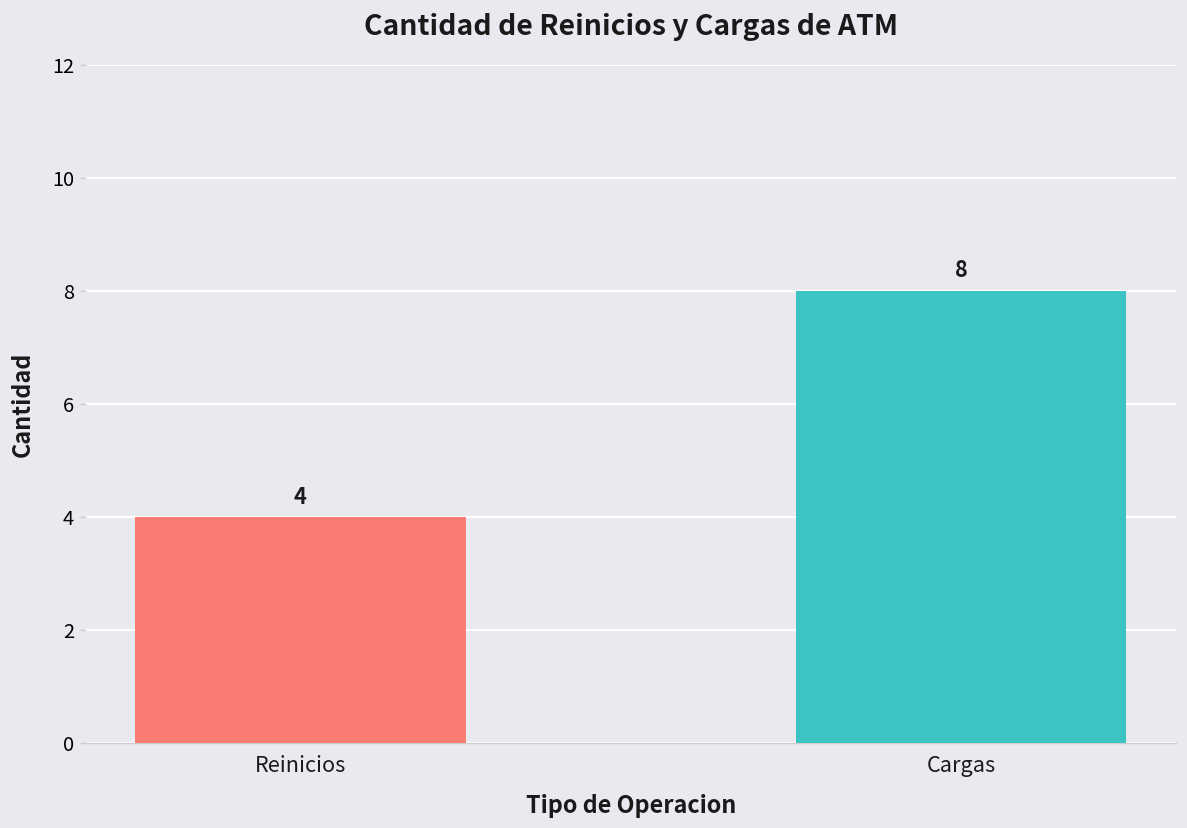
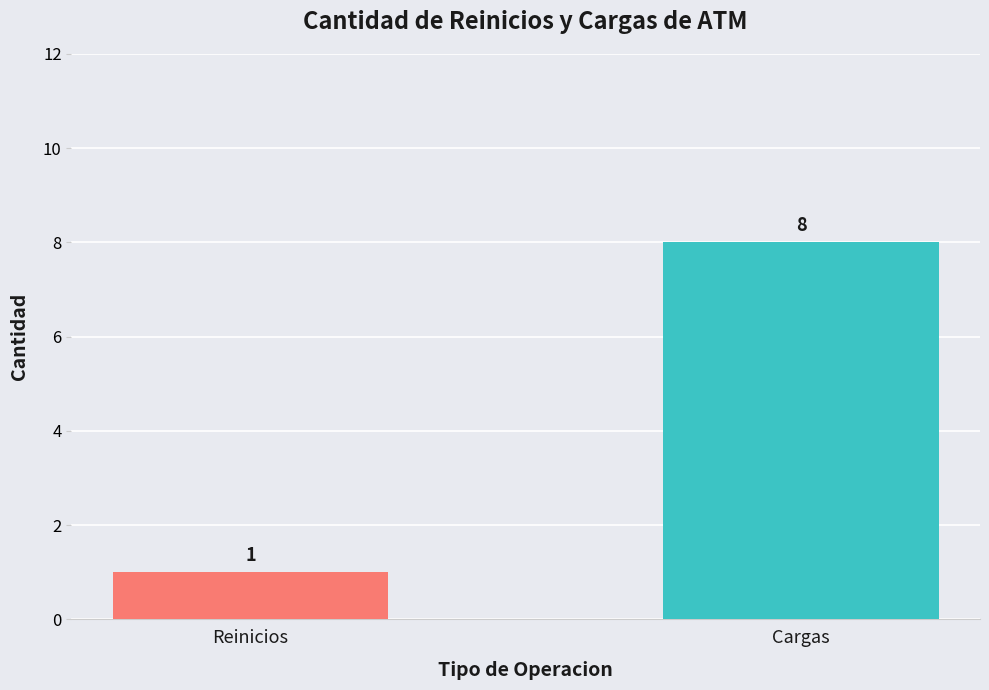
  {
-   "Reinicios": 4,
+   "Reinicios": 1,
    "Cargas": 8
  }
